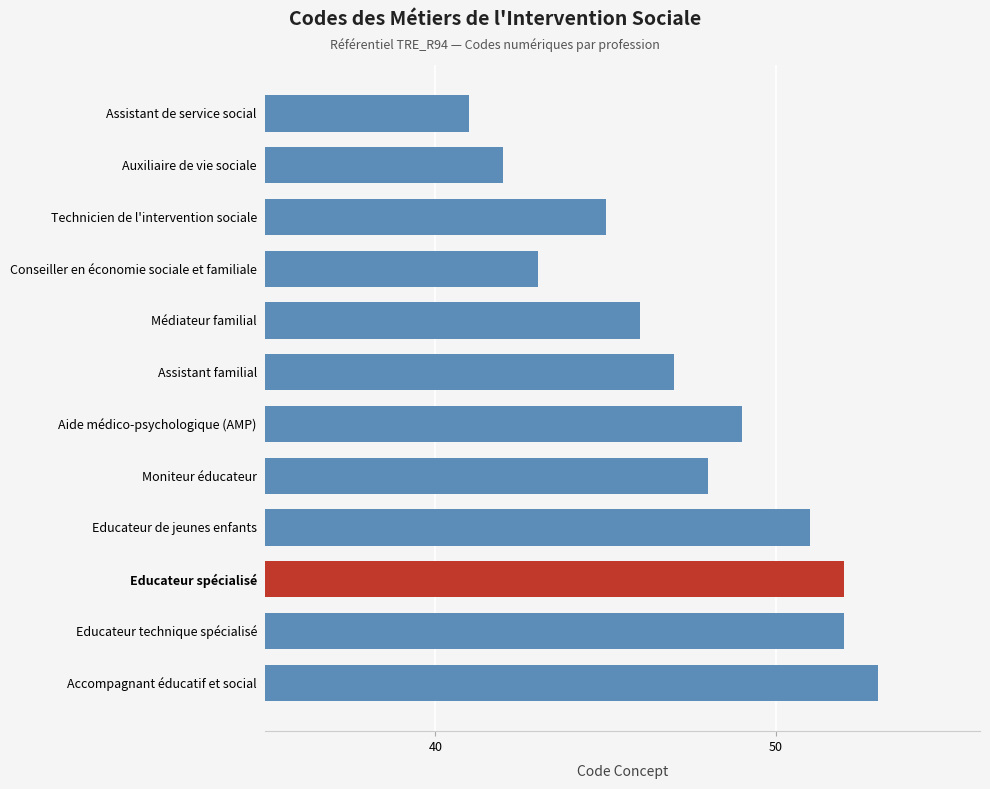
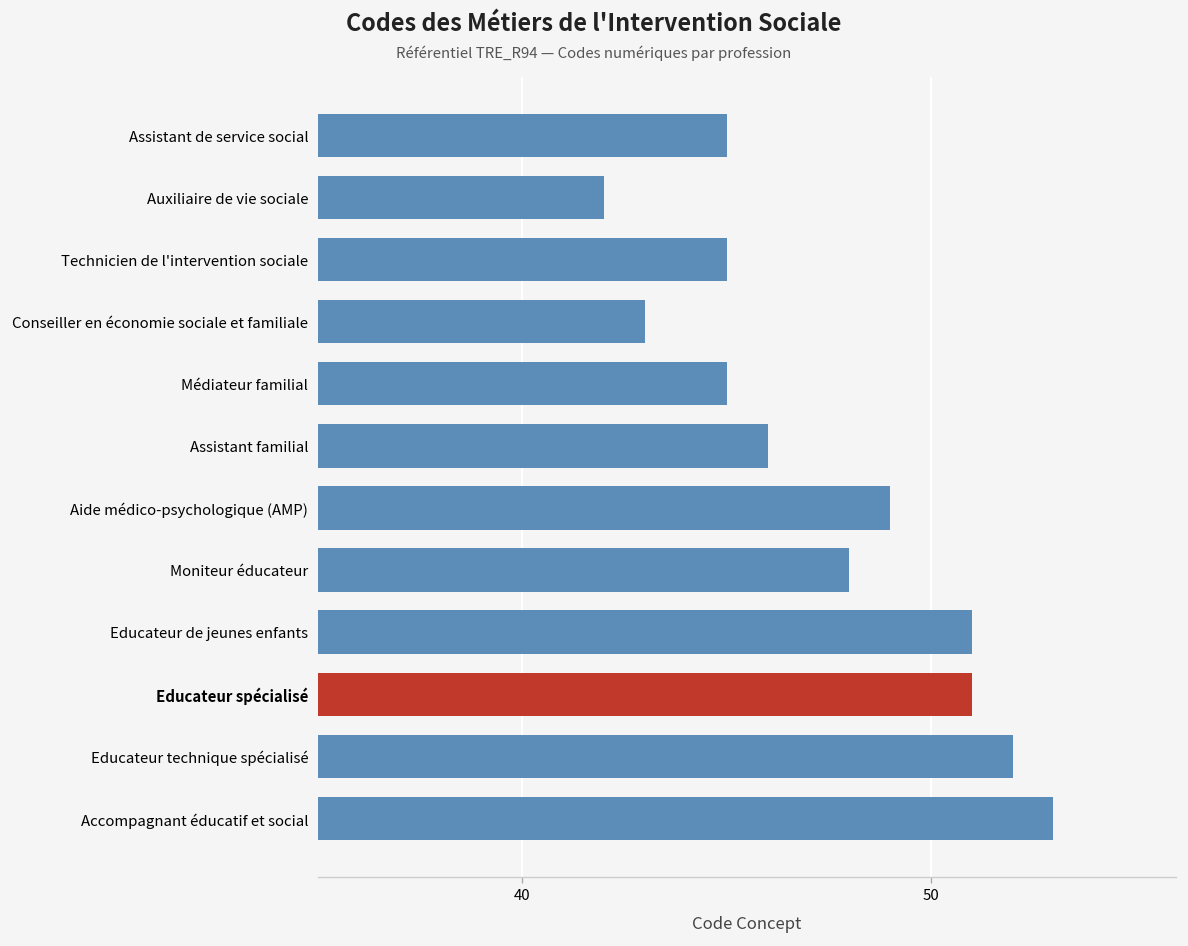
  {
-   "Assistant de service social": 41,
+   "Assistant de service social": 45,
    "Auxiliaire de vie sociale": 42,
    "Technicien de l'intervention sociale": 45,
    "Conseiller en économie sociale et familiale": 43,
-   "Médiateur familial": 46,
-   "Assistant familial": 47,
+   "Médiateur familial": 45,
+   "Assistant familial": 46,
    "Aide médico-psychologique (AMP)": 49,
    "Moniteur éducateur": 48,
    "Educateur de jeunes enfants": 51,
-   "Educateur spécialisé": 52,
+   "Educateur spécialisé": 51,
    "Educateur technique spécialisé": 52,
    "Accompagnant éducatif et social": 53
  }
